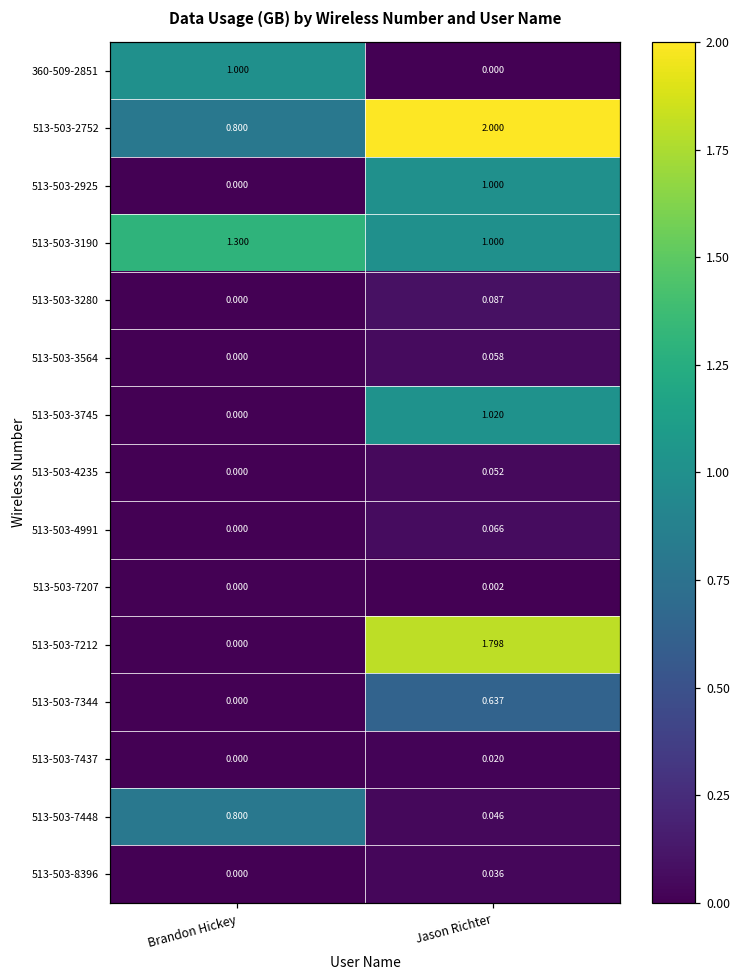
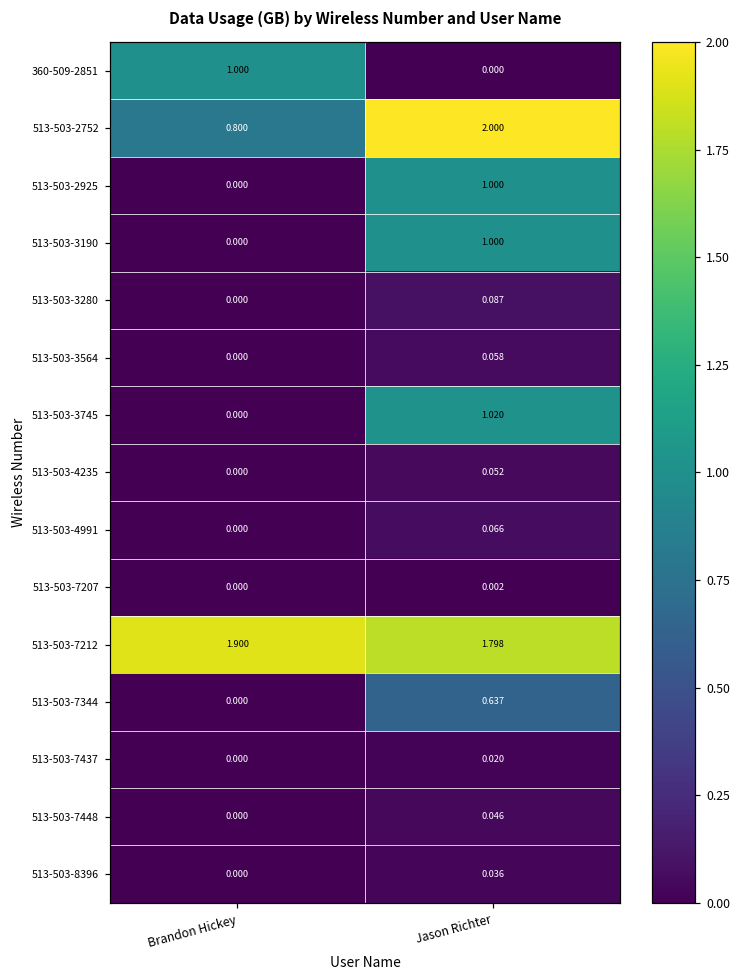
  {
    "360-509-2851": {
      "Brandon Hickey": 1.000,
      "Jason Richter": 0.000
    },
    "513-503-2752": {
      "Brandon Hickey": 0.800,
      "Jason Richter": 2.000
    },
    "513-503-2925": {
      "Brandon Hickey": 0.000,
      "Jason Richter": 1.000
    },
    "513-503-3190": {
-     "Brandon Hickey": 1.300,
+     "Brandon Hickey": 0.000,
      "Jason Richter": 1.000
    },
    "513-503-3280": {
      "Brandon Hickey": 0.000,
      "Jason Richter": 0.087
    },
    "513-503-3564": {
      "Brandon Hickey": 0.000,
      "Jason Richter": 0.058
    },
    "513-503-3745": {
      "Brandon Hickey": 0.000,
      "Jason Richter": 1.020
    },
    "513-503-4235": {
      "Brandon Hickey": 0.000,
      "Jason Richter": 0.052
    },
    "513-503-4991": {
      "Brandon Hickey": 0.000,
      "Jason Richter": 0.066
    },
    "513-503-7207": {
      "Brandon Hickey": 0.000,
      "Jason Richter": 0.002
    },
    "513-503-7212": {
-     "Brandon Hickey": 0.000,
+     "Brandon Hickey": 1.900,
      "Jason Richter": 1.798
    },
    "513-503-7344": {
      "Brandon Hickey": 0.000,
      "Jason Richter": 0.637
    },
    "513-503-7437": {
      "Brandon Hickey": 0.000,
      "Jason Richter": 0.020
    },
    "513-503-7448": {
-     "Brandon Hickey": 0.800,
+     "Brandon Hickey": 0.000,
      "Jason Richter": 0.046
    },
    "513-503-8396": {
      "Brandon Hickey": 0.000,
      "Jason Richter": 0.036
    }
  }
